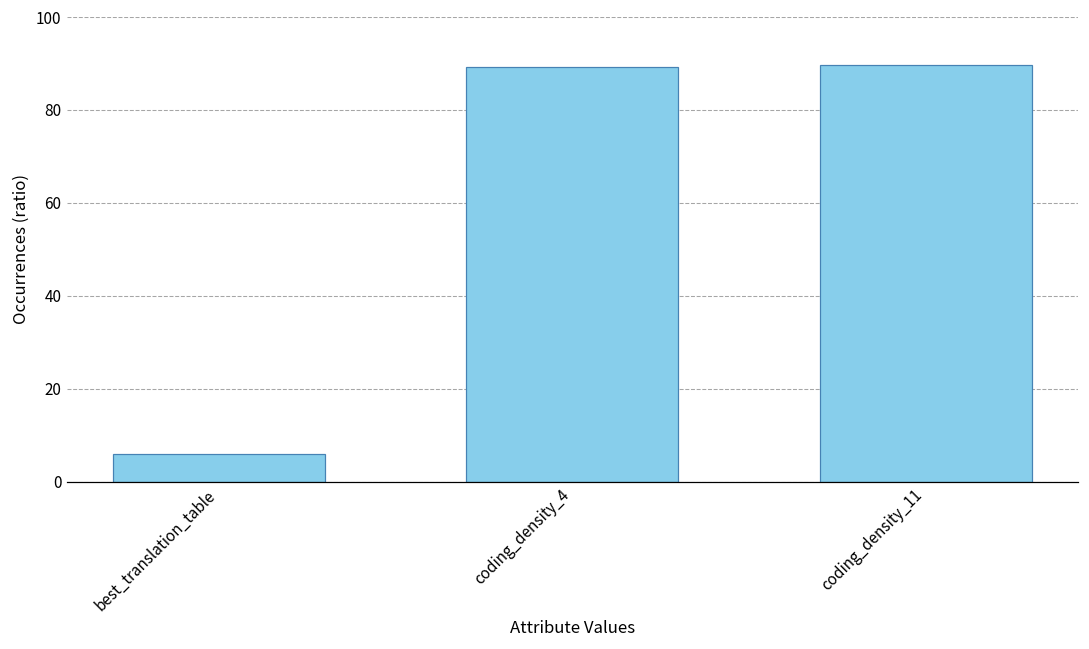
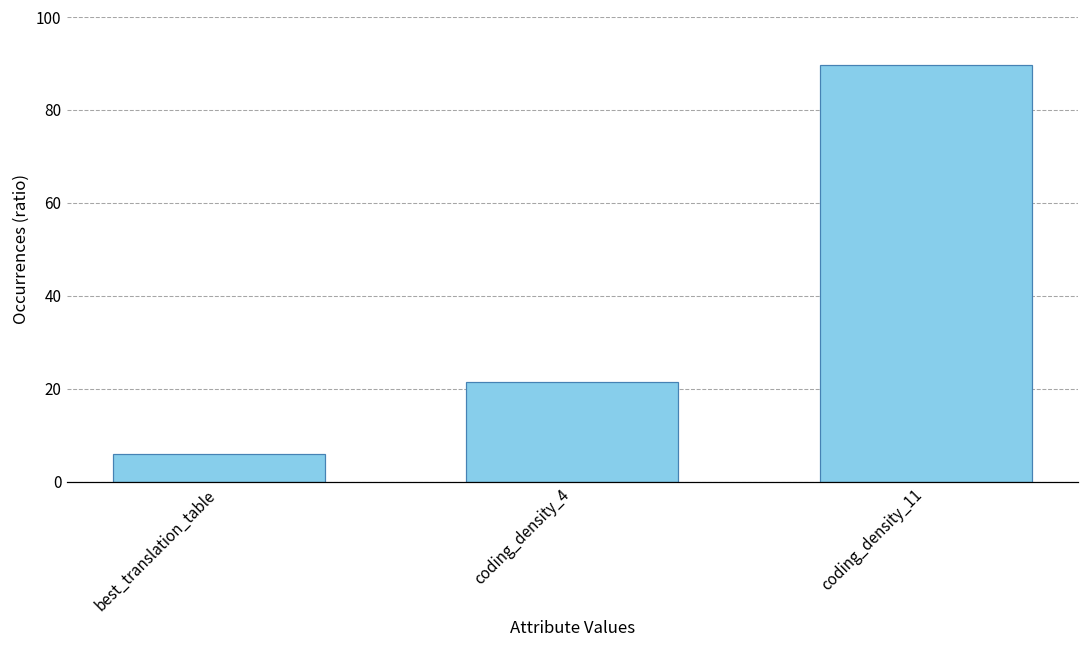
  {
    "best_translation_table": 6,
-   "coding_density_4": 89,
+   "coding_density_4": 22,
    "coding_density_11": 90
  }
